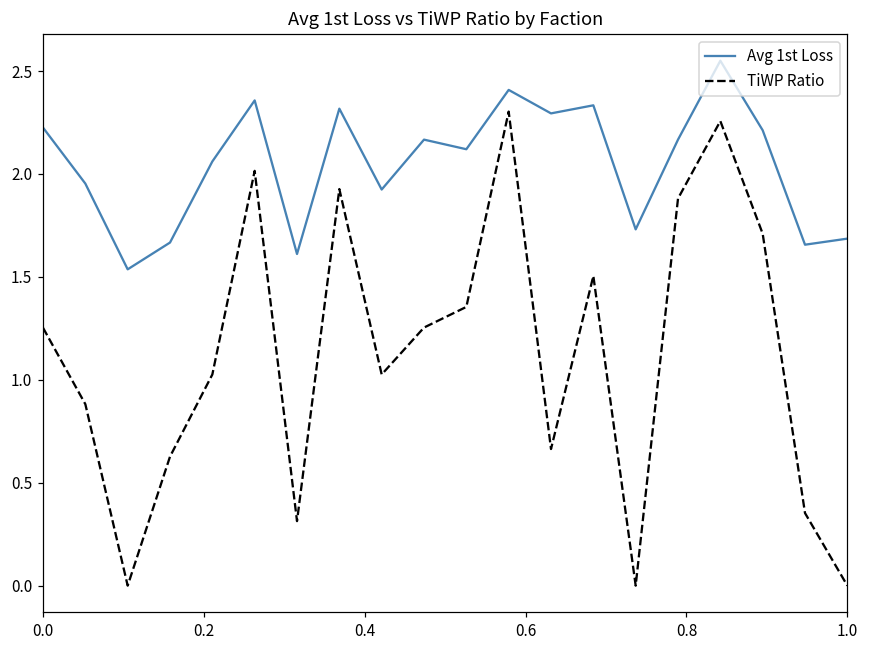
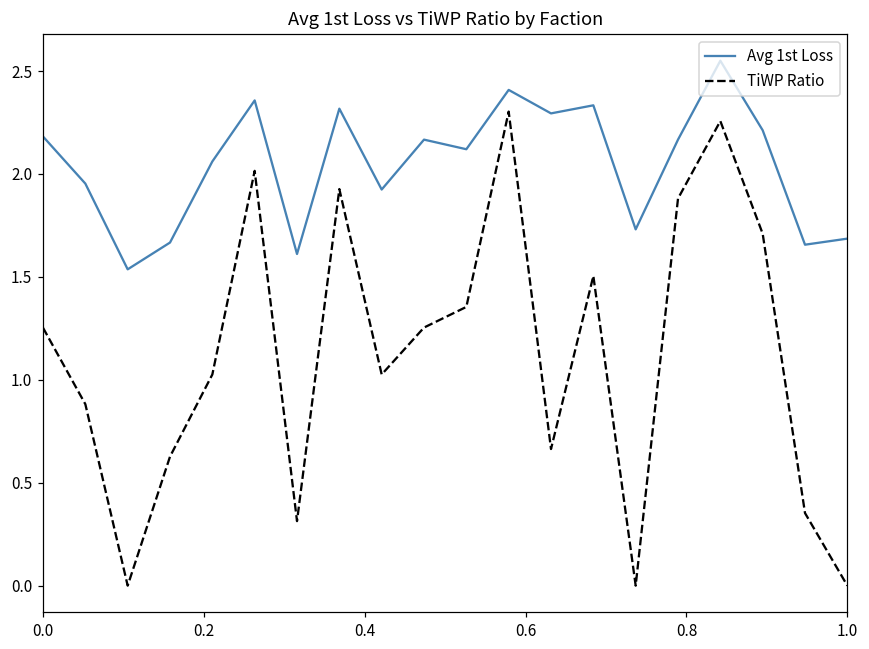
  {
    "Avg 1st Loss": {
-     "0.0": 2.23,
+     "0.0": 2.18,
      "1.0": 1.69
    },
    "TiWP Ratio": {
      "0.0": 1.25,
      "1.0": 0.00
    }
  }
